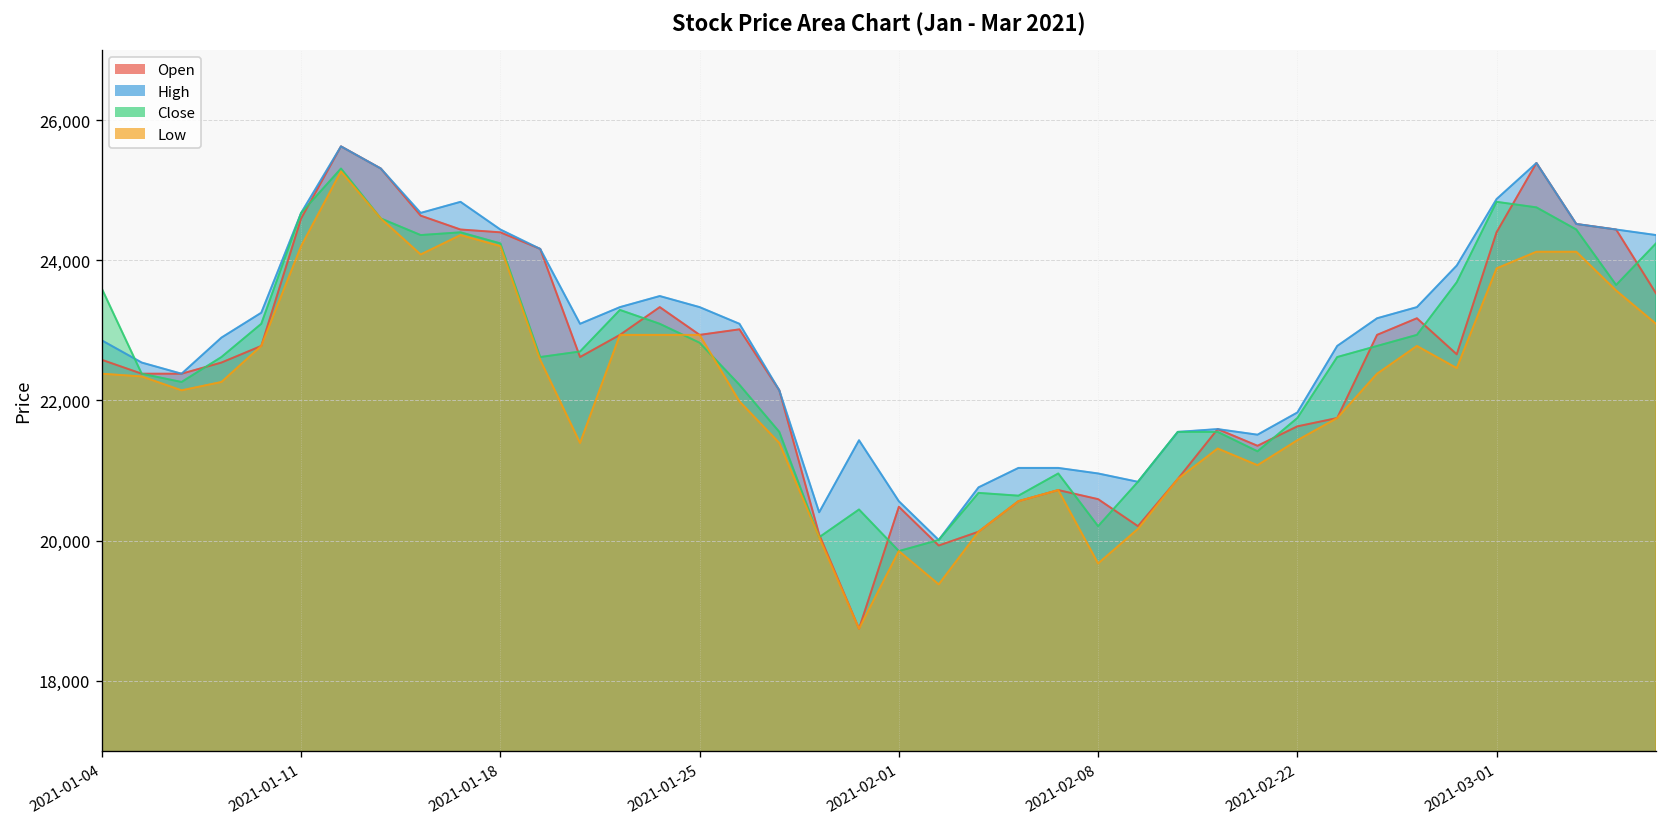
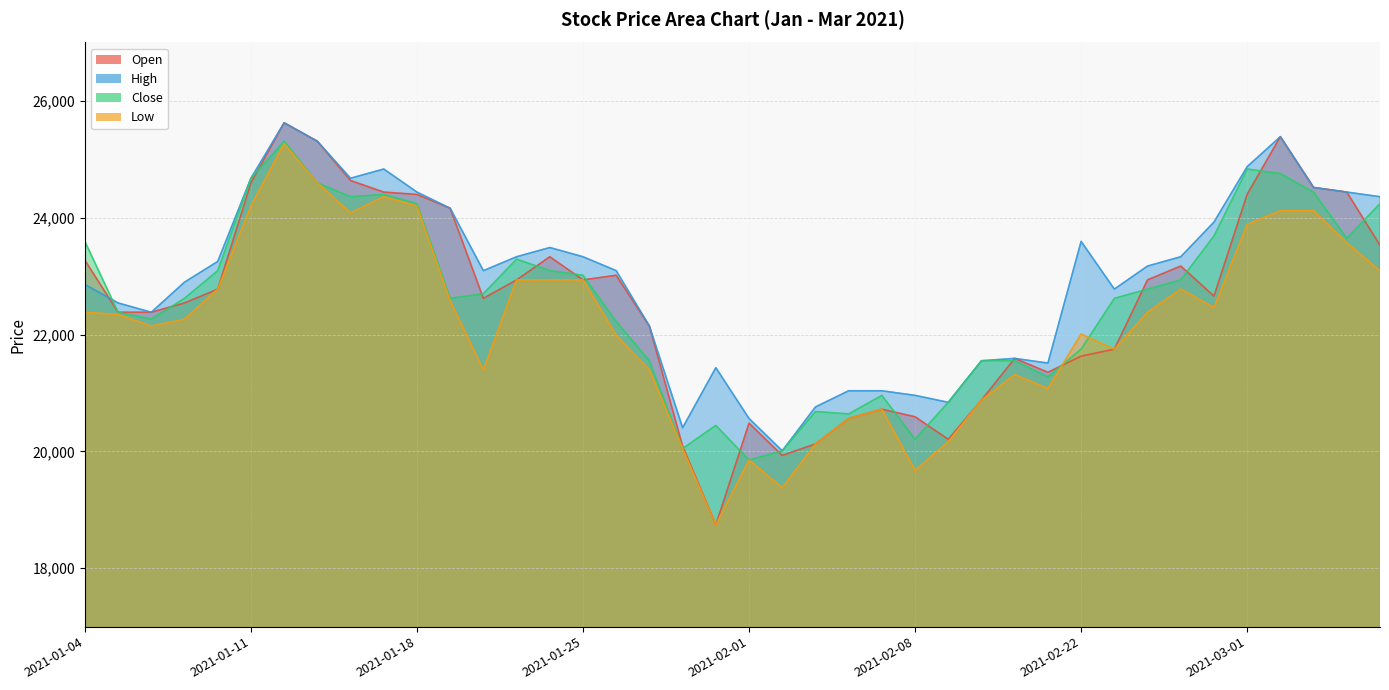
  {
    "Open": {
-     "2021-01-04": "22,600",
+     "2021-01-04": "23,300",
      "2021-01-11": "24,600",
      "2021-02-01": "20,500",
      "2021-02-08": "20,600",
      "2021-02-22": "21,600",
      "2021-03-01": "24,400"
    },
    "High": {
      "2021-01-04": "22,900",
      "2021-01-25": "23,300",
      "2021-02-01": "20,600",
      "2021-02-08": "21,000",
-     "2021-02-22": "21,800"
+     "2021-02-22": "23,600"
    },
    "Close": {
      "2021-01-04": "23,600",
-     "2021-01-25": "22,800",
+     "2021-01-25": "23,000",
      "2021-02-08": "20,200",
      "2021-02-22": "21,800"
    },
    "Low": {
      "2021-01-04": "22,400",
      "2021-01-11": "24,200",
      "2021-02-08": "19,700",
-     "2021-02-22": "21,400",
+     "2021-02-22": "22,000",
      "2021-03-01": "23,900"
    }
  }
